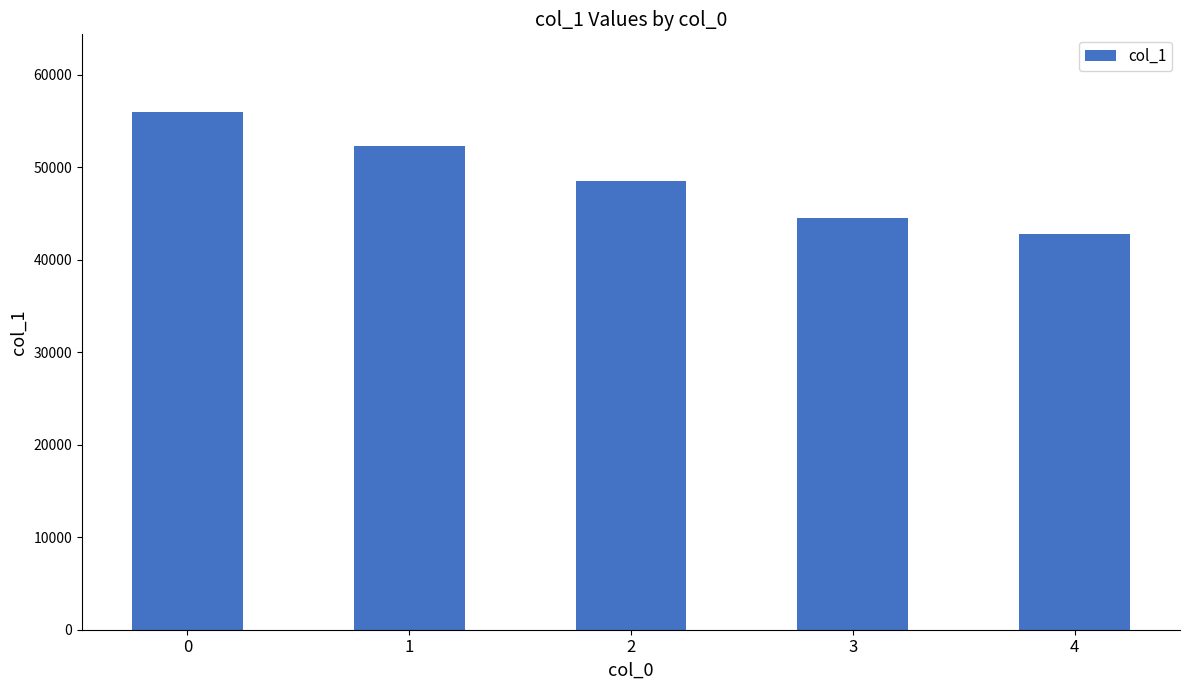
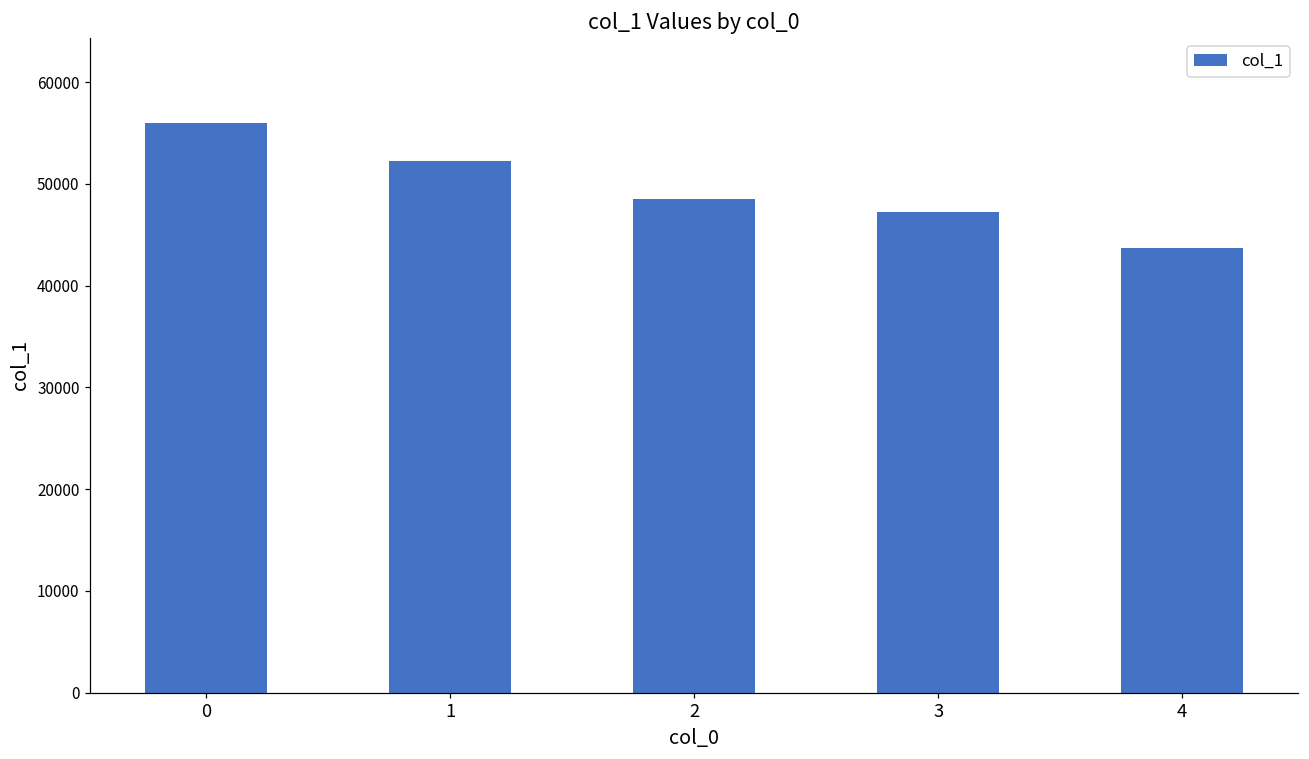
  {
    "0": 56000,
    "1": 52000,
    "2": 48000,
-   "3": 44000,
-   "4": 43000
+   "3": 47000,
+   "4": 44000
  }
